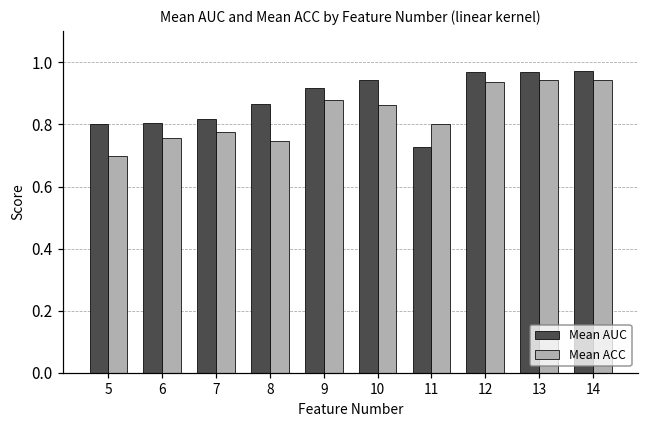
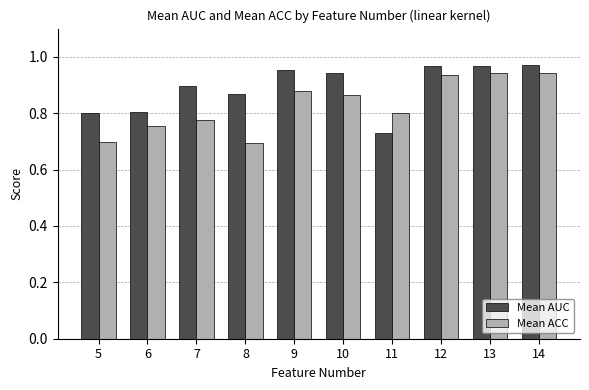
  {
    "Mean AUC": {
      "5": 0.80,
      "6": 0.80,
-     "7": 0.82,
+     "7": 0.90,
      "8": 0.87,
-     "9": 0.92,
+     "9": 0.95,
      "10": 0.94,
      "11": 0.73,
      "12": 0.97,
      "13": 0.97,
      "14": 0.97
    },
    "Mean ACC": {
      "5": 0.70,
      "6": 0.76,
      "7": 0.78,
-     "8": 0.75,
+     "8": 0.69,
      "9": 0.88,
      "10": 0.86,
      "11": 0.80,
      "12": 0.94,
      "13": 0.94,
      "14": 0.94
    }
  }
